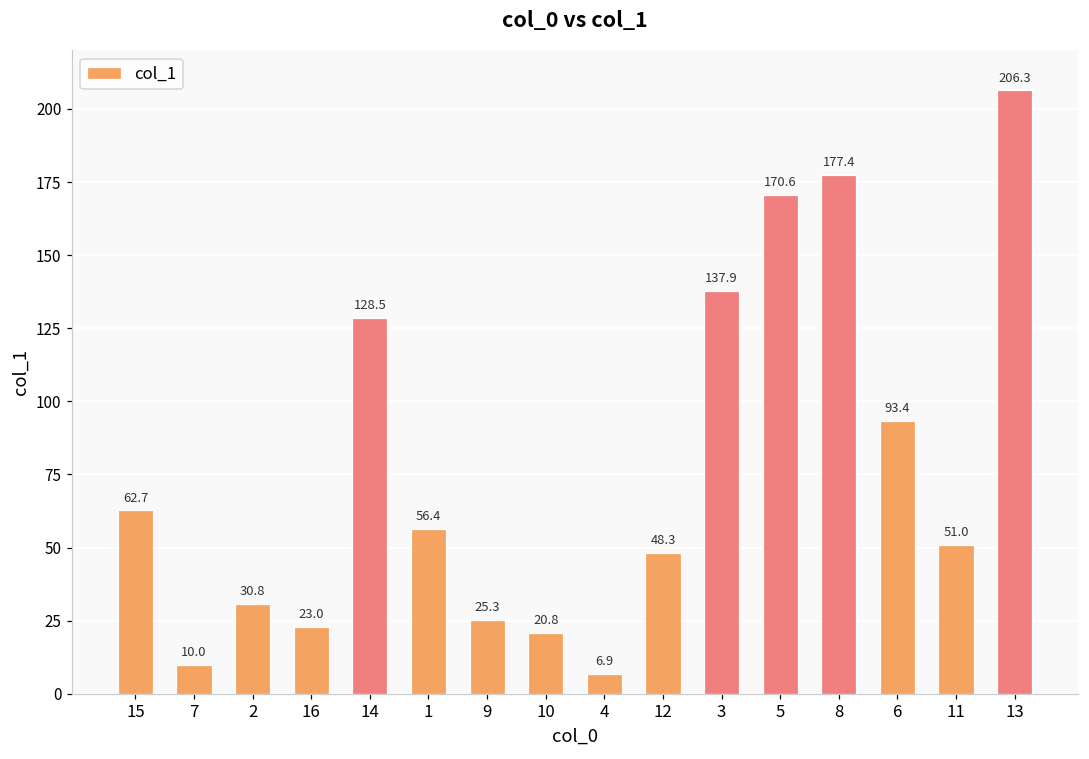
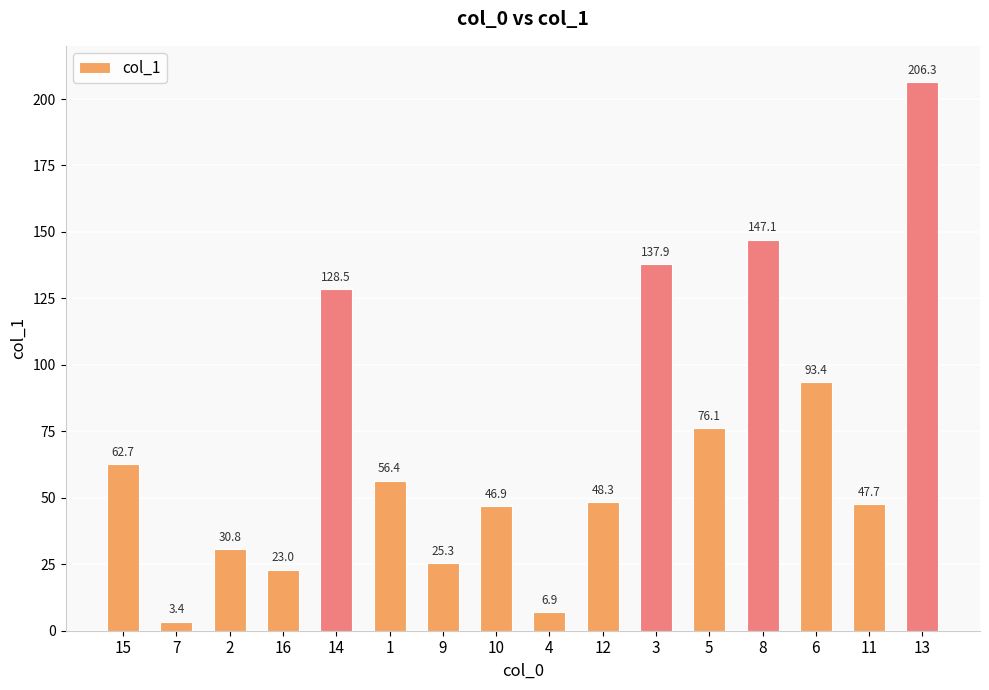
  {
    "15": 62.7,
-   "7": 10.0,
+   "7": 3.4,
    "2": 30.8,
    "16": 23.0,
    "14": 128.5,
    "1": 56.4,
    "9": 25.3,
-   "10": 20.8,
+   "10": 46.9,
    "4": 6.9,
    "12": 48.3,
    "3": 137.9,
-   "5": 170.6,
-   "8": 177.4,
+   "5": 76.1,
+   "8": 147.1,
    "6": 93.4,
-   "11": 51.0,
+   "11": 47.7,
    "13": 206.3
  }
